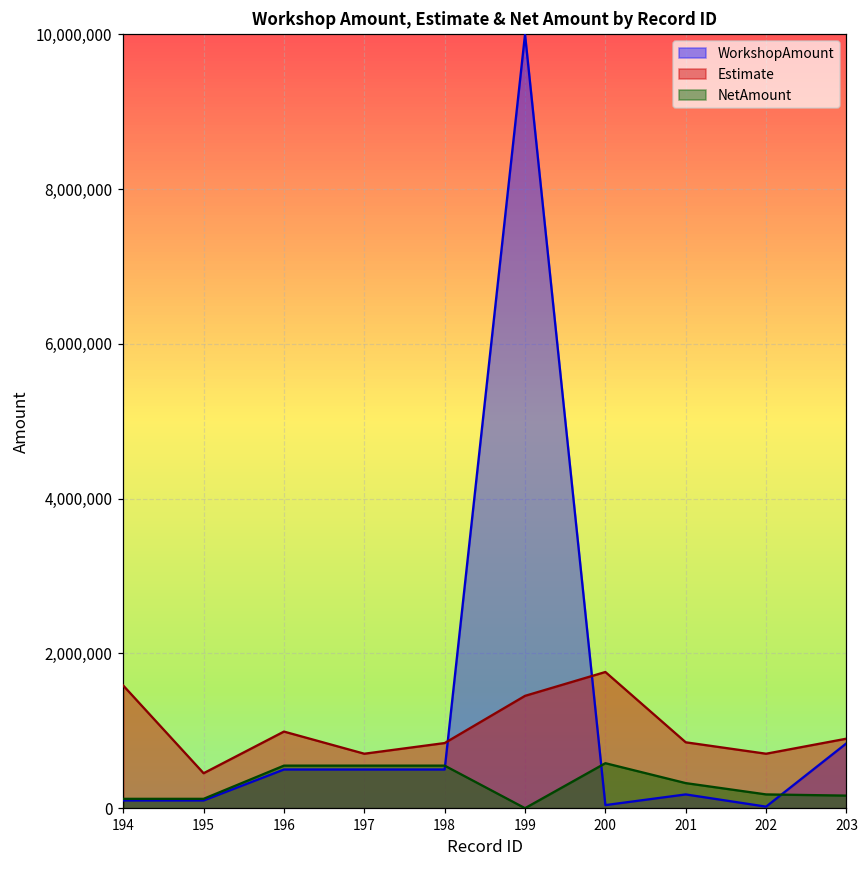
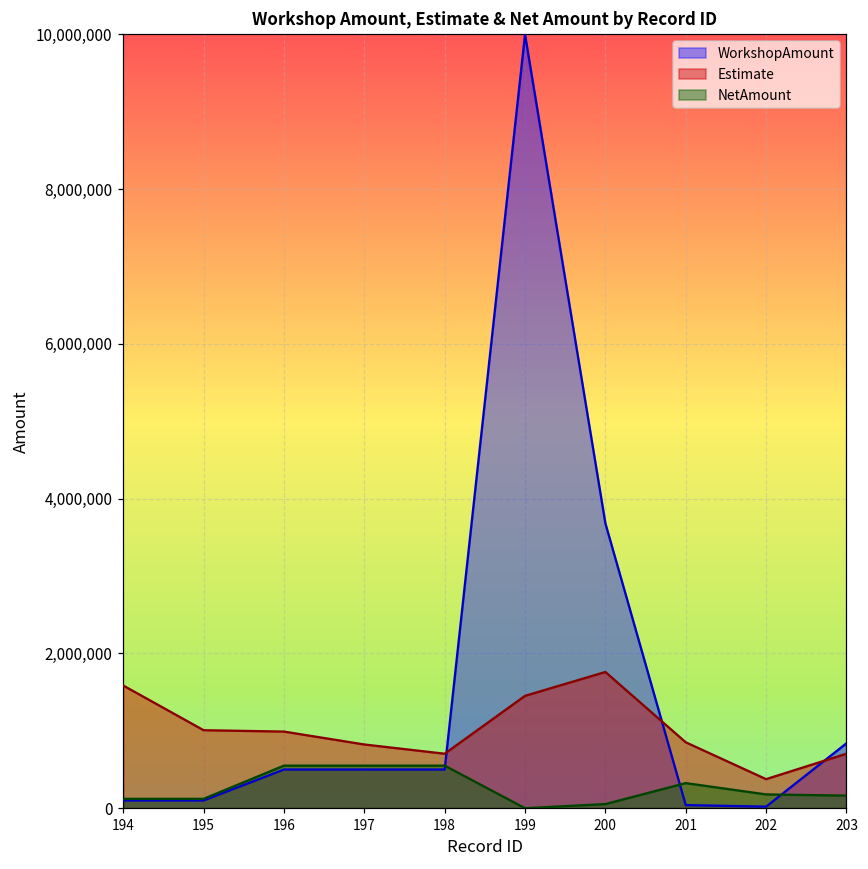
  {
    "WorkshopAmount": {
      "196": "500,000",
      "197": "500,000",
      "198": "500,000",
      "199": "10,000,000",
-     "200": "0",
-     "201": "200,000",
+     "200": "3,700,000",
+     "201": "0",
      "202": "0",
      "203": "800,000"
    },
    "Estimate": {
      "194": "1,600,000",
-     "195": "500,000",
+     "195": "1,000,000",
      "196": "1,000,000",
-     "197": "700,000",
-     "198": "800,000",
+     "197": "800,000",
+     "198": "700,000",
      "199": "1,500,000",
      "200": "1,800,000",
      "201": "900,000",
-     "202": "700,000",
-     "203": "900,000"
+     "202": "400,000",
+     "203": "700,000"
    },
    "NetAmount": {
      "196": "600,000",
      "197": "600,000",
      "198": "600,000",
      "199": "0",
-     "200": "600,000",
+     "200": "100,000",
      "201": "300,000",
      "202": "200,000",
      "203": "200,000"
    }
  }
